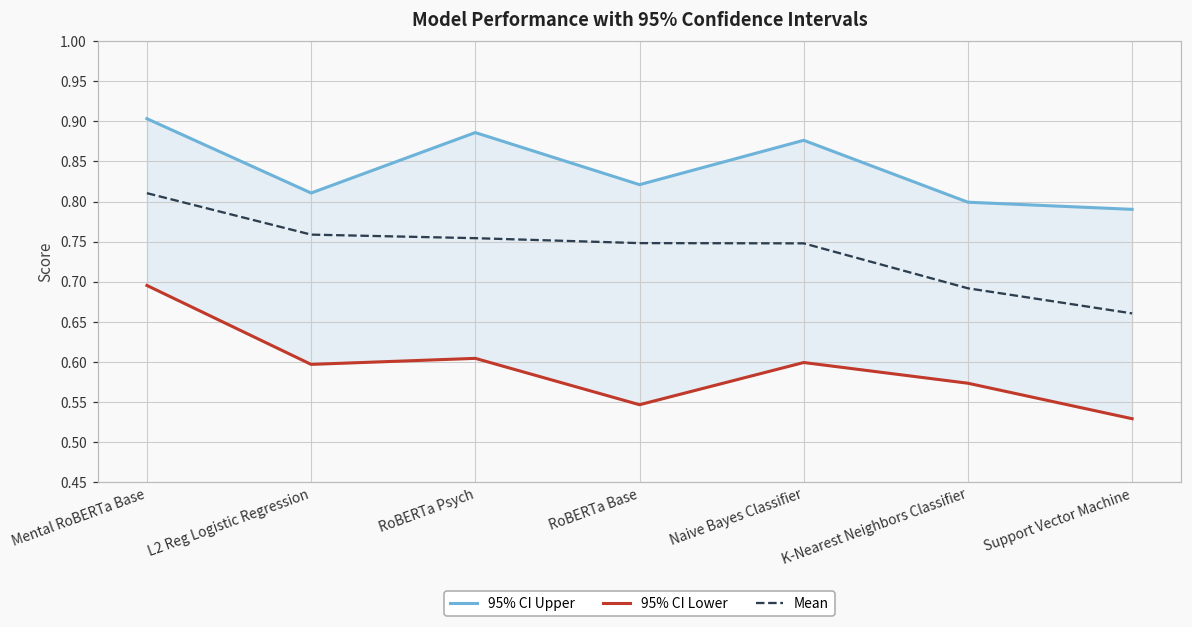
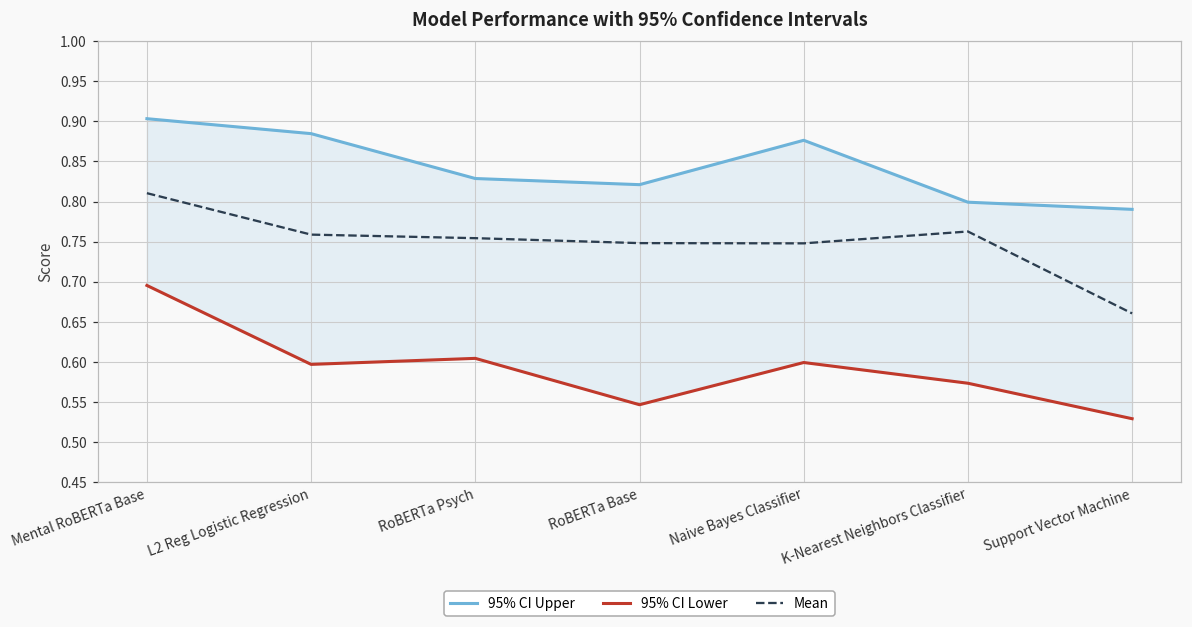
  {
    "95% CI Upper": {
      "Mental RoBERTa Base": 0.90,
-     "L2 Reg Logistic Regression": 0.81,
-     "RoBERTa Psych": 0.89,
+     "L2 Reg Logistic Regression": 0.88,
+     "RoBERTa Psych": 0.83,
      "RoBERTa Base": 0.82,
      "Naive Bayes Classifier": 0.88,
      "K-Nearest Neighbors Classifier": 0.80,
      "Support Vector Machine": 0.79
    },
    "95% CI Lower": {
      "Mental RoBERTa Base": 0.70,
      "L2 Reg Logistic Regression": 0.60,
      "RoBERTa Psych": 0.60,
      "RoBERTa Base": 0.55,
      "Naive Bayes Classifier": 0.60,
      "K-Nearest Neighbors Classifier": 0.57,
      "Support Vector Machine": 0.53
    },
    "Mean": {
      "Mental RoBERTa Base": 0.81,
      "L2 Reg Logistic Regression": 0.76,
      "RoBERTa Psych": 0.75,
      "RoBERTa Base": 0.75,
      "Naive Bayes Classifier": 0.75,
-     "K-Nearest Neighbors Classifier": 0.69,
+     "K-Nearest Neighbors Classifier": 0.76,
      "Support Vector Machine": 0.66
    }
  }
